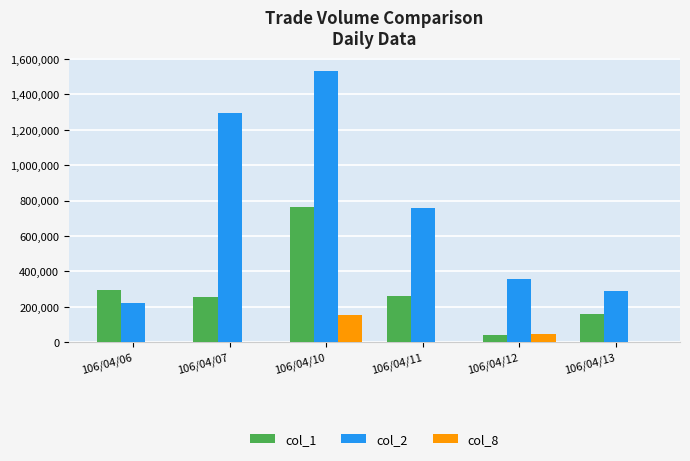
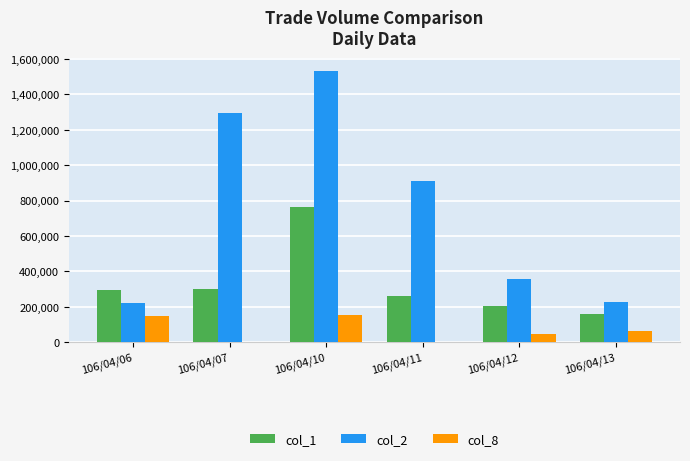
  {
    "col_1": {
      "106/04/06": "300,000",
-     "106/04/07": "250,000",
+     "106/04/07": "300,000",
      "106/04/10": "760,000",
      "106/04/11": "260,000",
-     "106/04/12": "40,000",
+     "106/04/12": "200,000",
      "106/04/13": "160,000"
    },
    "col_2": {
      "106/04/06": "220,000",
      "106/04/07": "1,300,000",
      "106/04/10": "1,530,000",
-     "106/04/11": "760,000",
+     "106/04/11": "910,000",
      "106/04/12": "360,000",
-     "106/04/13": "290,000"
+     "106/04/13": "220,000"
    },
    "col_8": {
-     "106/04/06": "0",
+     "106/04/06": "150,000",
      "106/04/10": "160,000",
      "106/04/12": "50,000",
-     "106/04/13": "0"
+     "106/04/13": "60,000"
    }
  }
